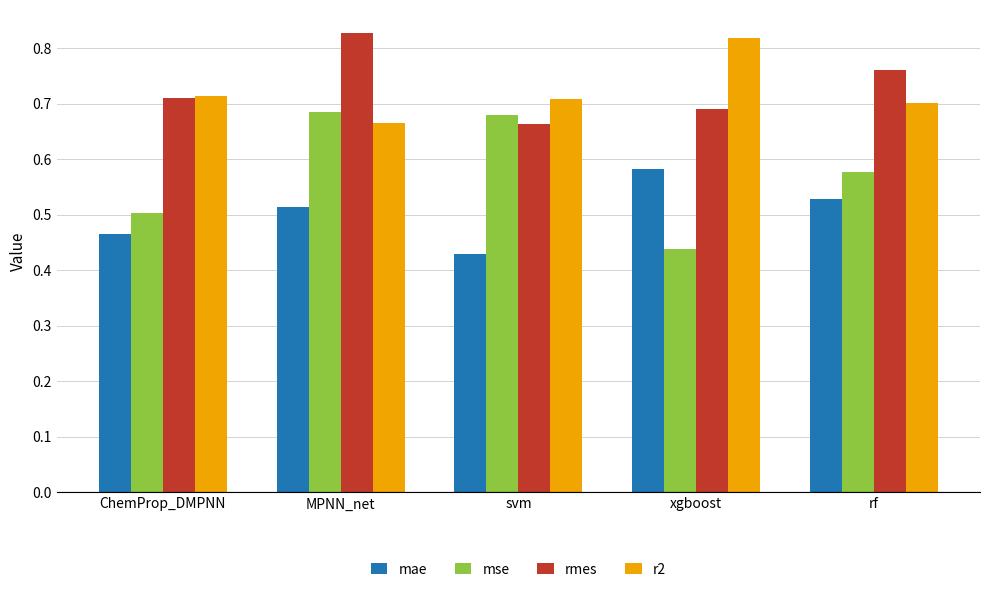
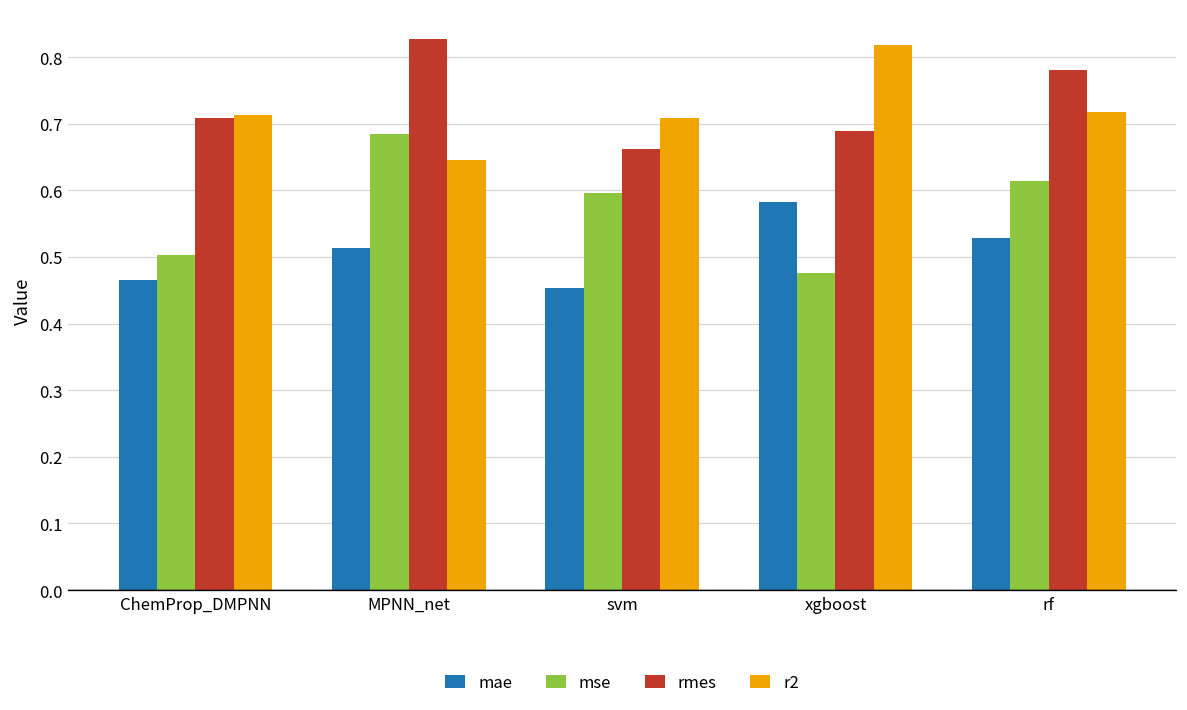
  {
    "mae": {
      "ChemProp_DMPNN": 0.47,
      "MPNN_net": 0.51,
-     "svm": 0.43,
+     "svm": 0.45,
      "xgboost": 0.58,
      "rf": 0.53
    },
    "mse": {
      "ChemProp_DMPNN": 0.50,
      "MPNN_net": 0.69,
-     "svm": 0.68,
-     "xgboost": 0.44,
-     "rf": 0.58
+     "svm": 0.60,
+     "xgboost": 0.48,
+     "rf": 0.61
    },
    "rmes": {
      "ChemProp_DMPNN": 0.71,
      "MPNN_net": 0.83,
      "svm": 0.66,
      "xgboost": 0.69,
-     "rf": 0.76
+     "rf": 0.78
    },
    "r2": {
      "ChemProp_DMPNN": 0.71,
-     "MPNN_net": 0.66,
+     "MPNN_net": 0.65,
      "svm": 0.71,
      "xgboost": 0.82,
-     "rf": 0.70
+     "rf": 0.72
    }
  }
